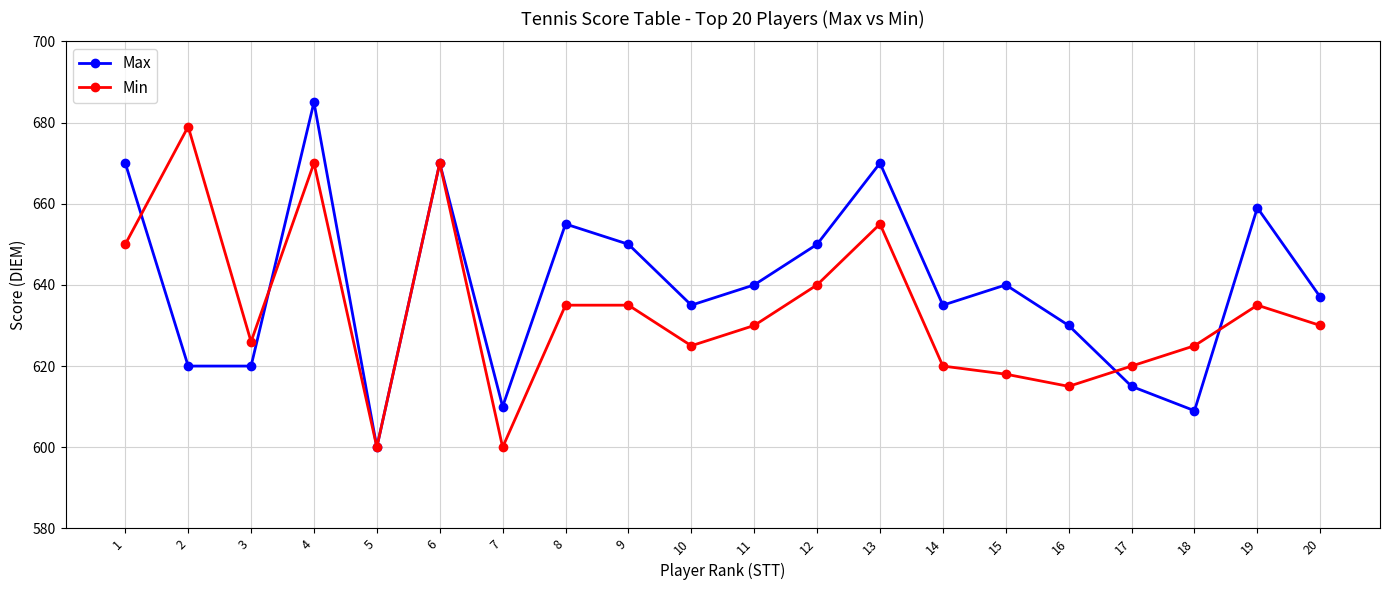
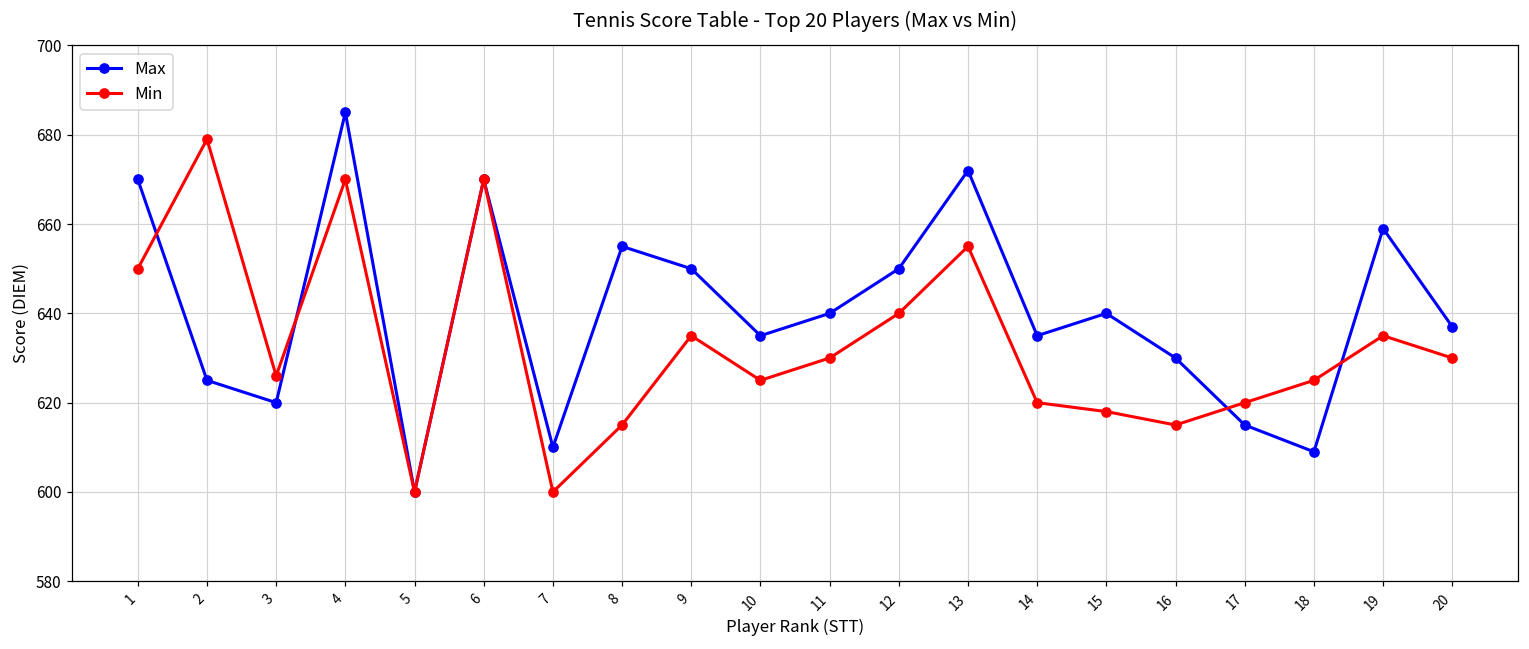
  {
    "Max": {
      "1": 670,
-     "2": 620,
+     "2": 625,
      "3": 620,
      "4": 685,
      "7": 610,
      "8": 655,
      "9": 650,
      "10": 635,
      "11": 640,
      "12": 650,
-     "13": 670,
+     "13": 672,
      "14": 635,
      "15": 640,
      "16": 630,
      "17": 615,
      "18": 609,
      "19": 659,
      "20": 637
    },
    "Min": {
      "1": 650,
      "2": 679,
      "3": 626,
      "4": 670,
      "7": 600,
-     "8": 635,
+     "8": 615,
      "9": 635,
      "10": 625,
      "11": 630,
      "12": 640,
      "13": 655,
      "14": 620,
      "15": 618,
      "16": 615,
      "17": 620,
      "18": 625,
      "19": 635,
      "20": 630
    }
  }
